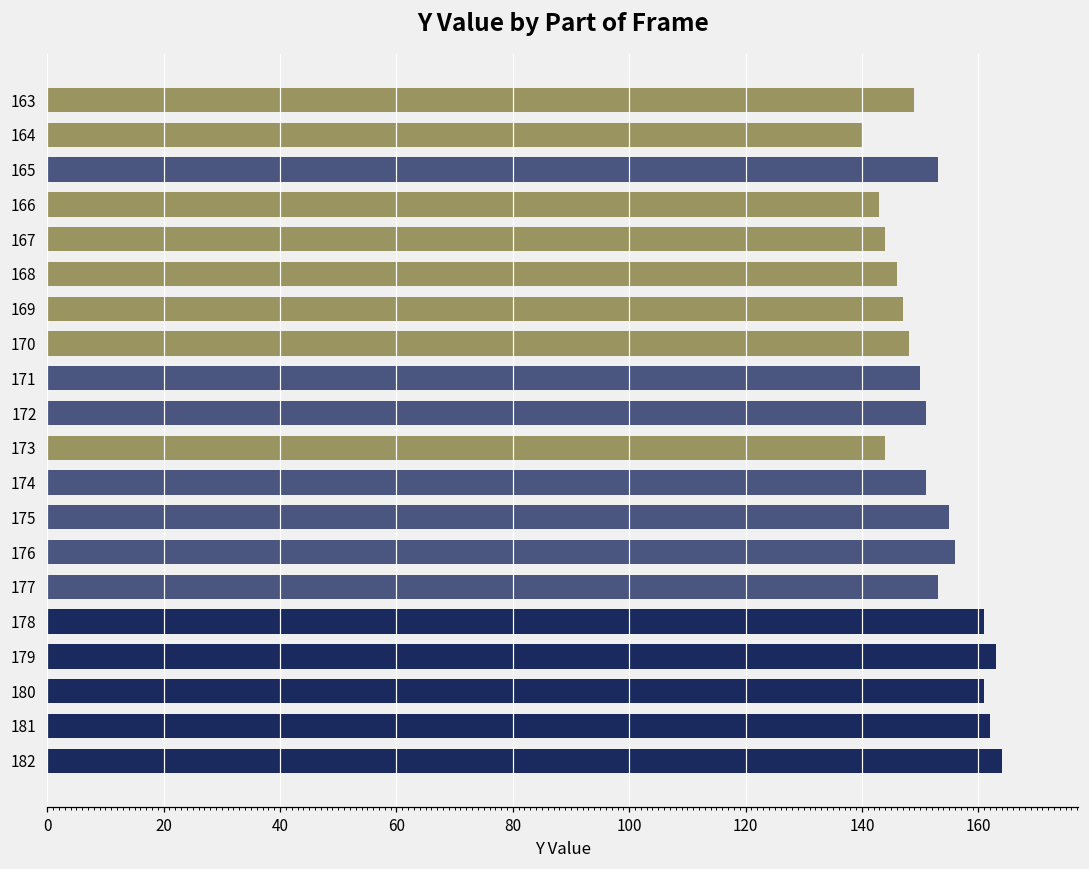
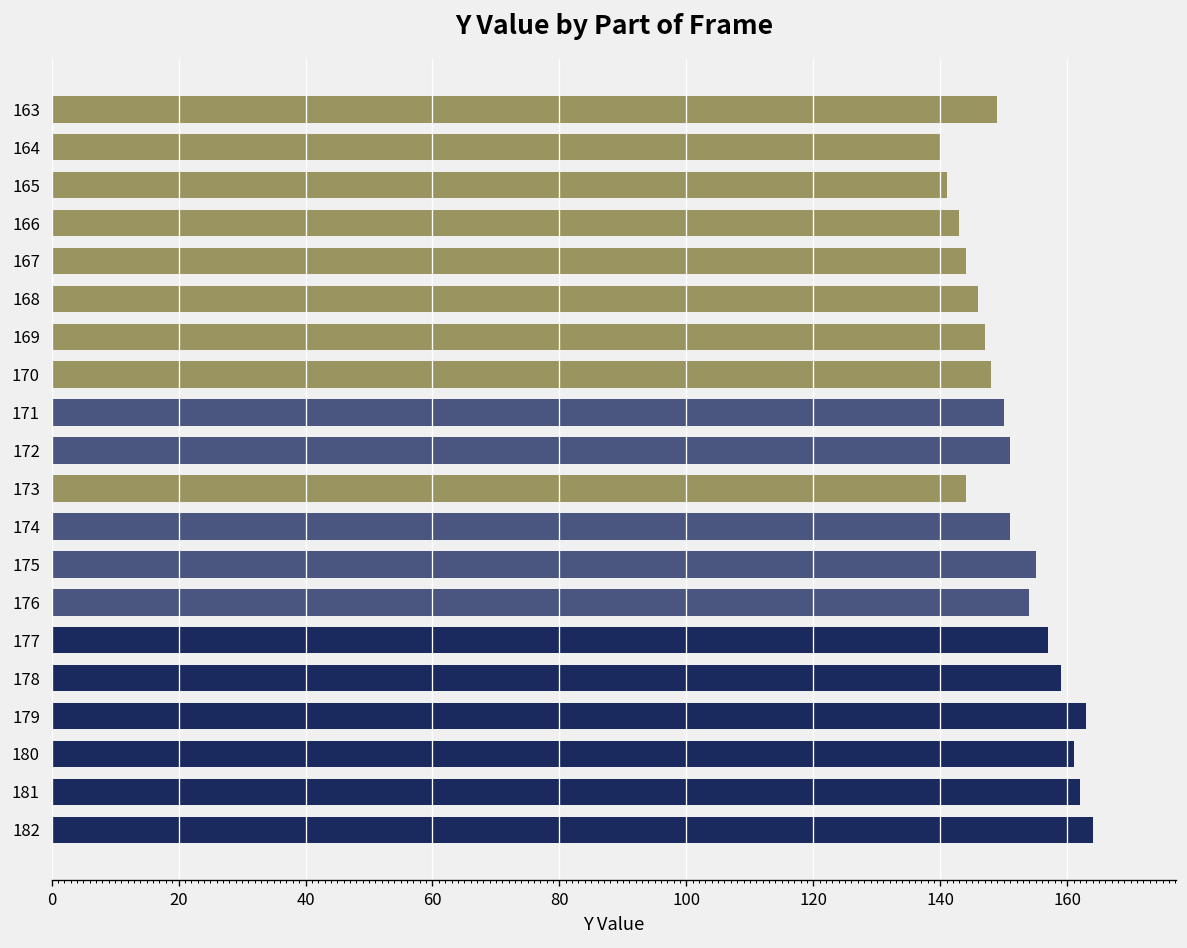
  {
    "163": 149,
    "164": 140,
-   "165": 153,
+   "165": 141,
    "166": 143,
    "167": 144,
    "168": 146,
    "169": 147,
    "170": 148,
    "171": 150,
    "172": 151,
    "173": 144,
    "174": 151,
    "175": 155,
-   "176": 156,
-   "177": 153,
-   "178": 161,
+   "176": 154,
+   "177": 157,
+   "178": 159,
    "179": 163,
    "180": 161,
    "181": 162,
    "182": 164
  }
